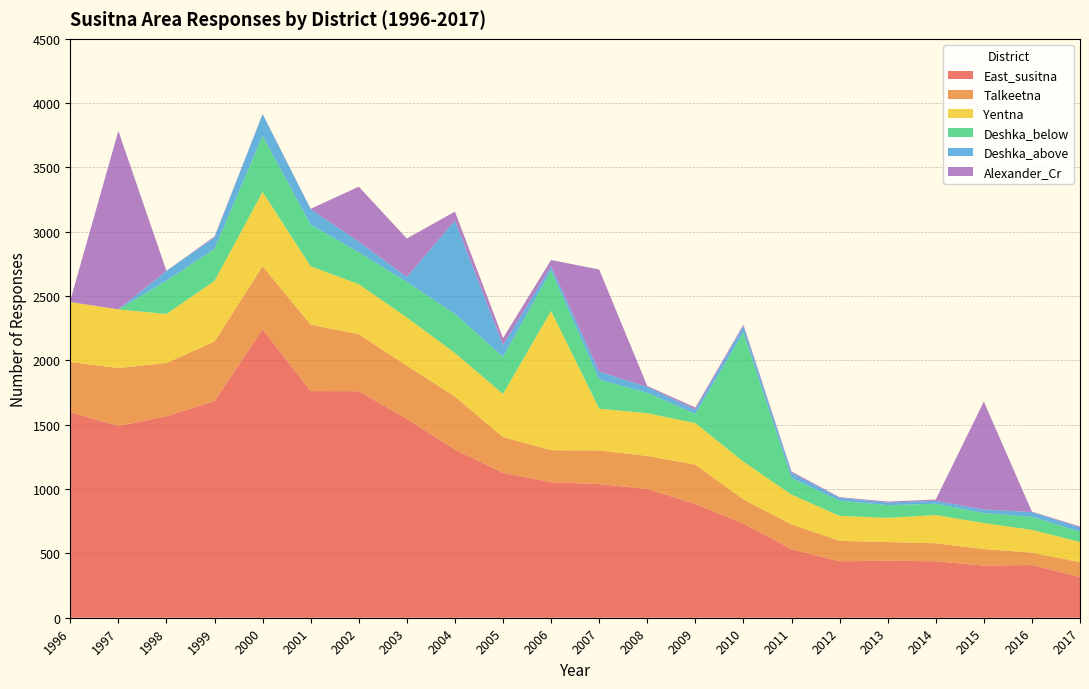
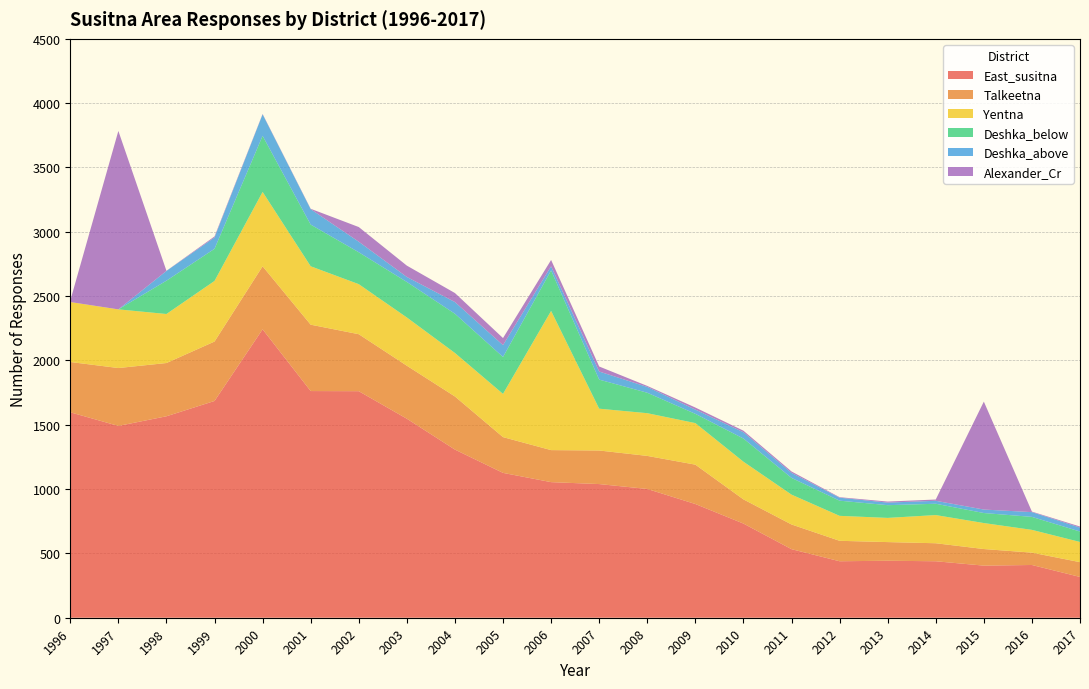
  {
    "Yentna": {
      "1998": 380,
      "1999": 470,
      "2000": 580,
      "2001": 450,
      "2002": 390,
      "2003": 380,
      "2004": 340,
      "2005": 340,
      "2006": 1080,
      "2007": 330,
      "2008": 330,
      "2009": 320,
      "2010": 290,
      "2011": 230,
      "2012": 190,
      "2013": 190,
      "2014": 220,
      "2015": 200,
      "2016": 180,
      "2017": 160
    },
    "Deshka_below": {
      "1998": 260,
      "1999": 250,
      "2000": 440,
      "2001": 320,
      "2002": 250,
      "2003": 280,
      "2004": 310,
      "2005": 290,
      "2006": 320,
      "2007": 230,
      "2008": 160,
      "2009": 70,
-     "2010": 1000,
+     "2010": 180,
      "2011": 130,
      "2012": 120,
      "2013": 100,
      "2014": 90,
      "2015": 80,
      "2016": 100,
      "2017": 80
    },
    "Deshka_above": {
      "2002": 80,
      "2003": 40,
-     "2004": 720,
+     "2004": 90,
      "2005": 90,
      "2006": 30,
      "2007": 60,
      "2015": 30
    },
    "Alexander_Cr": {
      "1997": 1390,
-     "2002": 430,
-     "2003": 300,
+     "2002": 110,
+     "2003": 90,
      "2004": 70,
      "2005": 60,
      "2006": 50,
-     "2007": 790,
+     "2007": 40,
      "2015": 840
    }
  }
